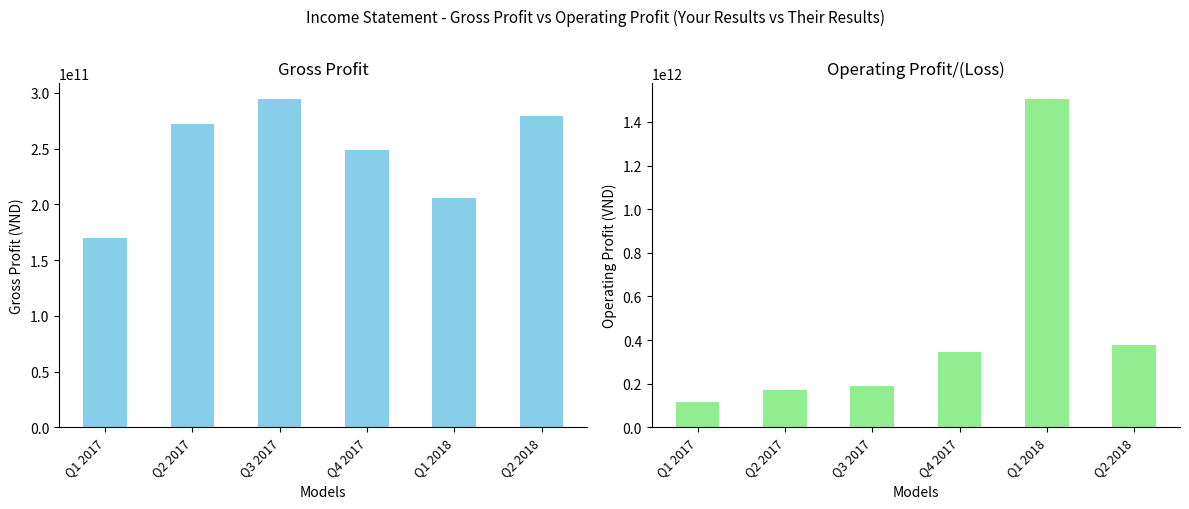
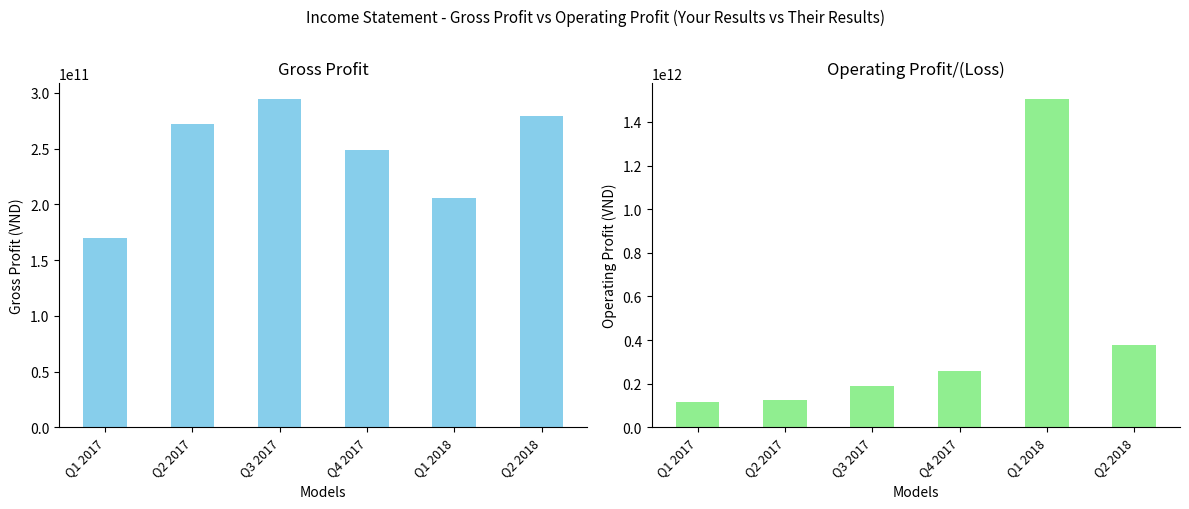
  {
    "Gross Profit": {
      "Q1 2017": 170000000000,
      "Q2 2017": 272000000000,
      "Q3 2017": 294000000000,
      "Q4 2017": 249000000000,
      "Q1 2018": 205000000000,
      "Q2 2018": 280000000000
    },
    "Operating Profit/(Loss)": {
      "Q1 2017": 110000000000,
-     "Q2 2017": 170000000000,
+     "Q2 2017": 130000000000,
      "Q3 2017": 190000000000,
-     "Q4 2017": 350000000000,
+     "Q4 2017": 260000000000,
      "Q1 2018": 1500000000000,
      "Q2 2018": 380000000000
    }
  }
